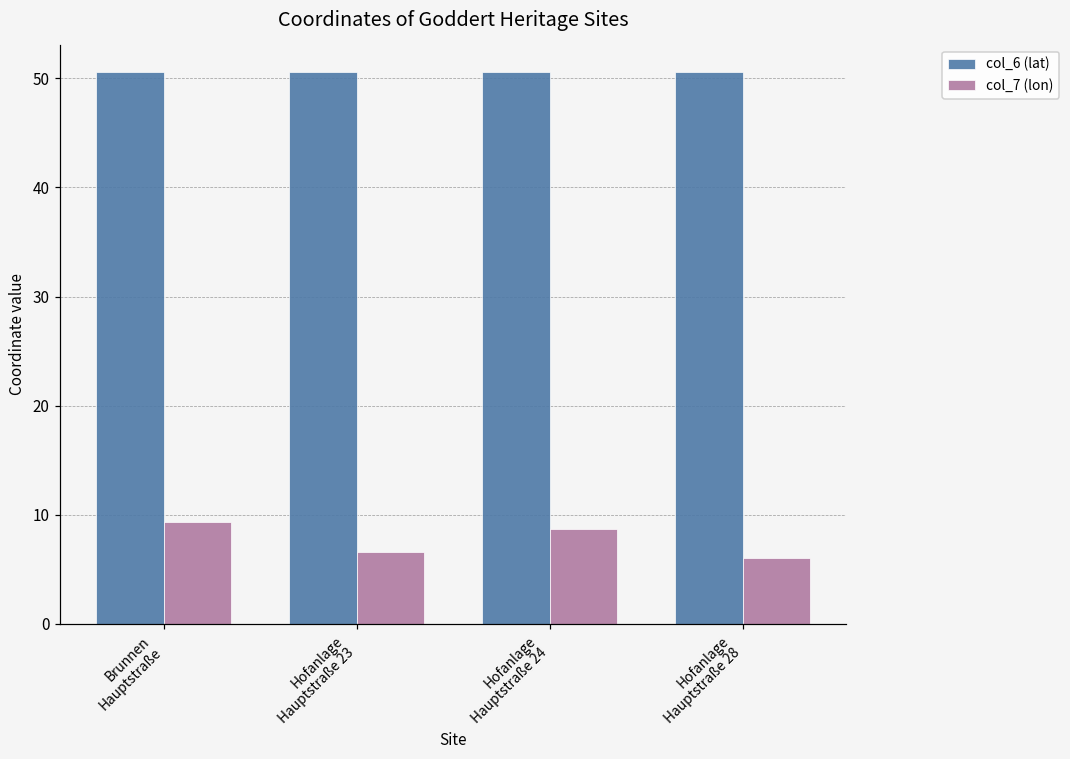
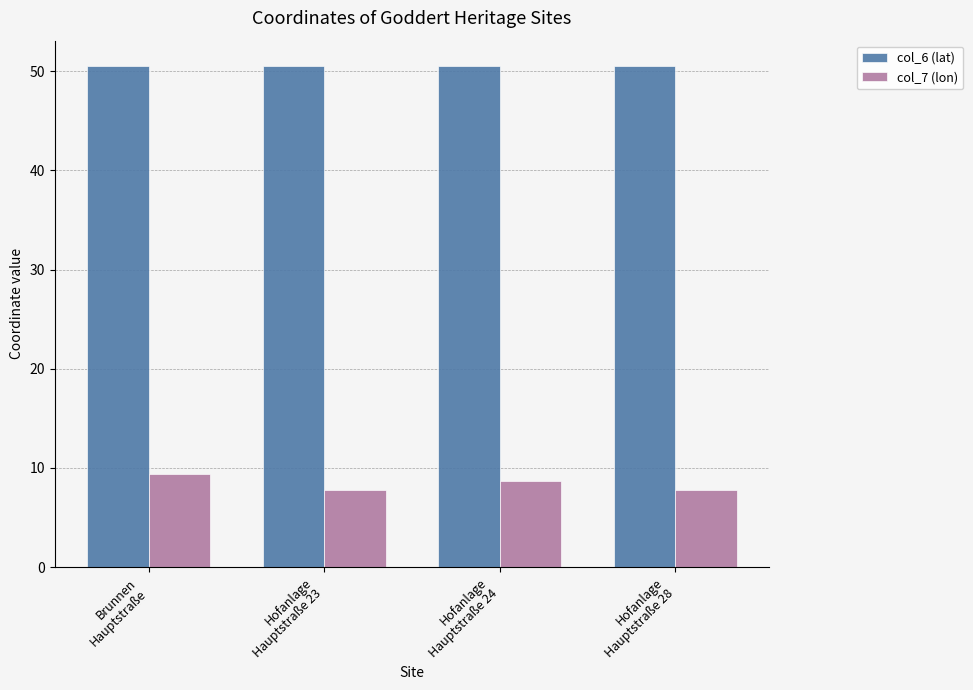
  {
    "col_6 (lat)": {
      "Brunnen Hauptstraße": 51,
      "Hofanlage Hauptstraße 23": 51,
      "Hofanlage Hauptstraße 24": 51,
      "Hofanlage Hauptstraße 28": 51
    },
    "col_7 (lon)": {
      "Brunnen Hauptstraße": 9,
-     "Hofanlage Hauptstraße 23": 7,
+     "Hofanlage Hauptstraße 23": 8,
      "Hofanlage Hauptstraße 24": 9,
-     "Hofanlage Hauptstraße 28": 6
+     "Hofanlage Hauptstraße 28": 8
    }
  }
